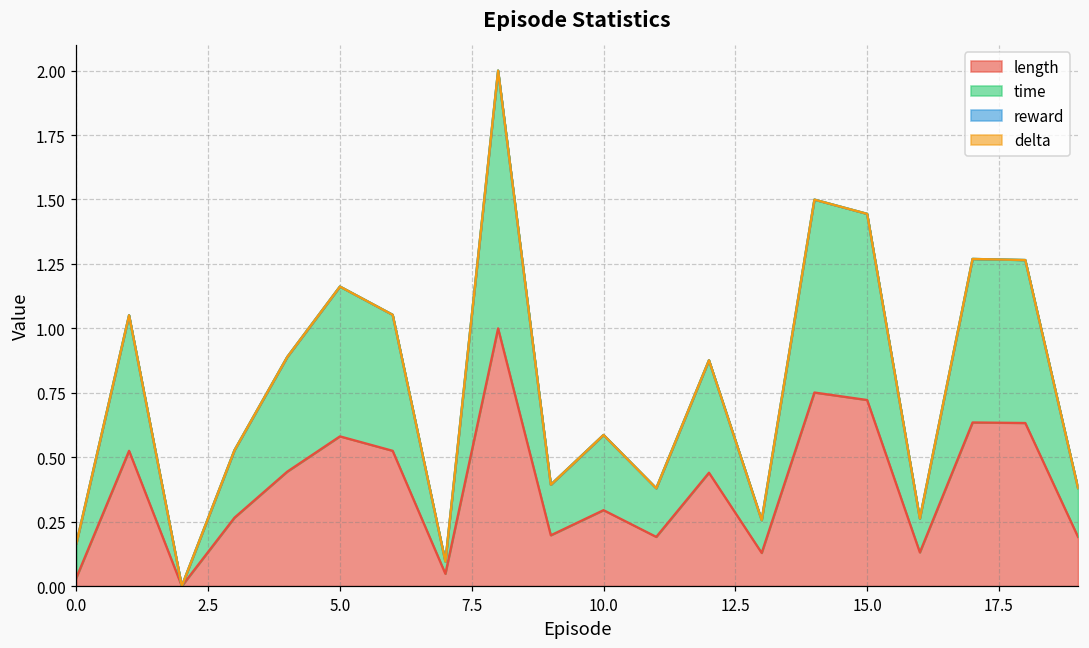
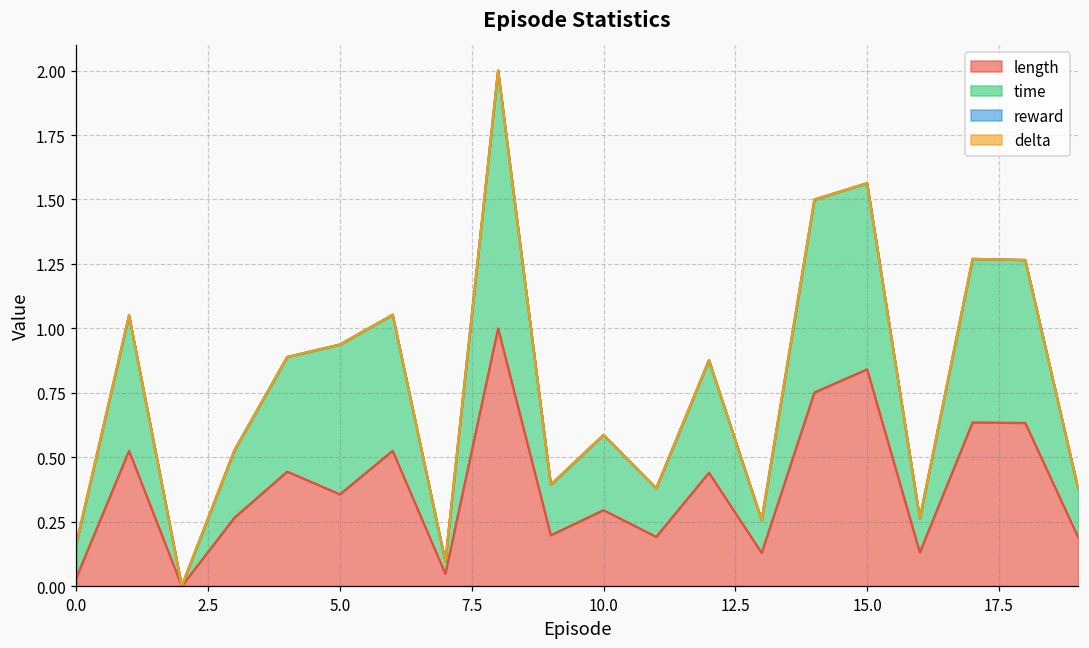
  {
    "length": {
      "0.0": 0.03,
-     "5.0": 0.58,
+     "5.0": 0.36,
      "10.0": 0.29,
-     "15.0": 0.72
+     "15.0": 0.84
    }
  }
